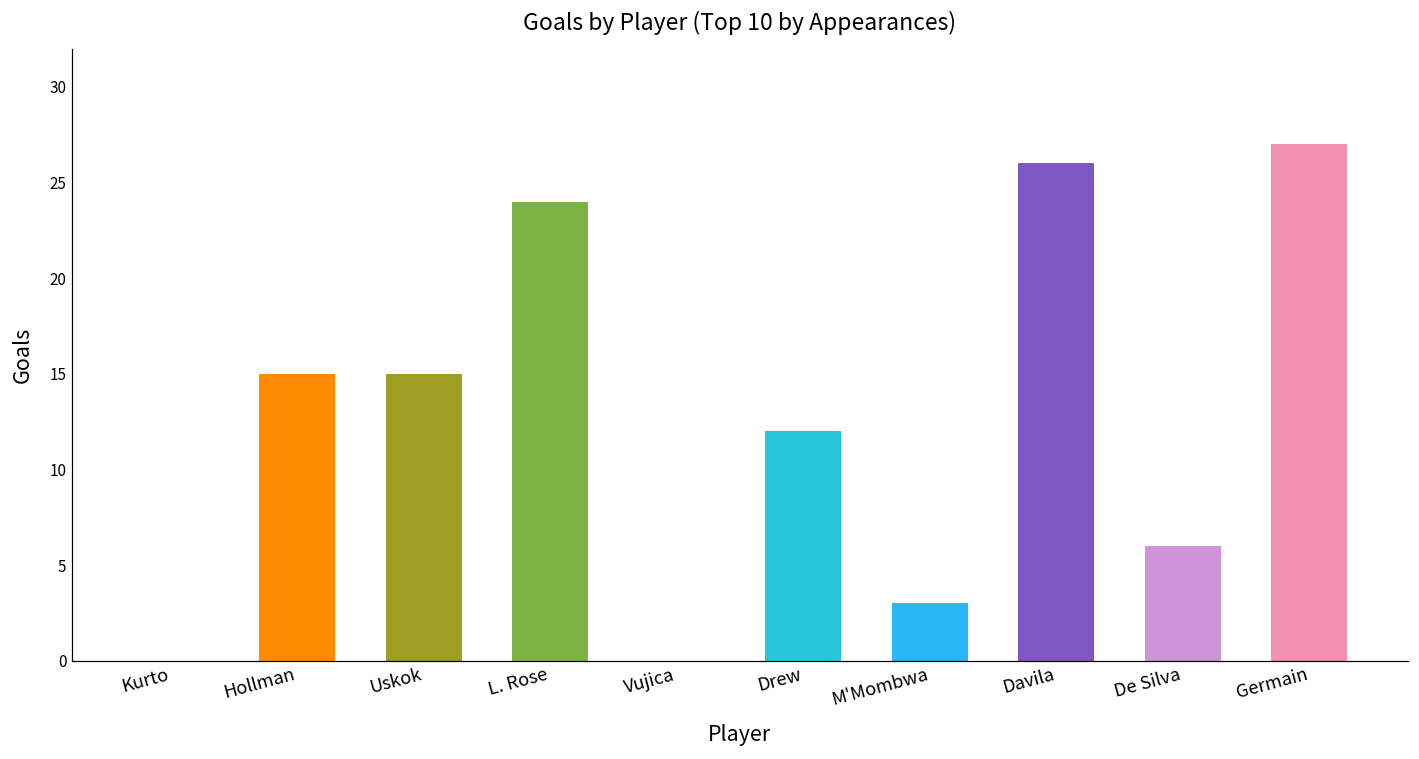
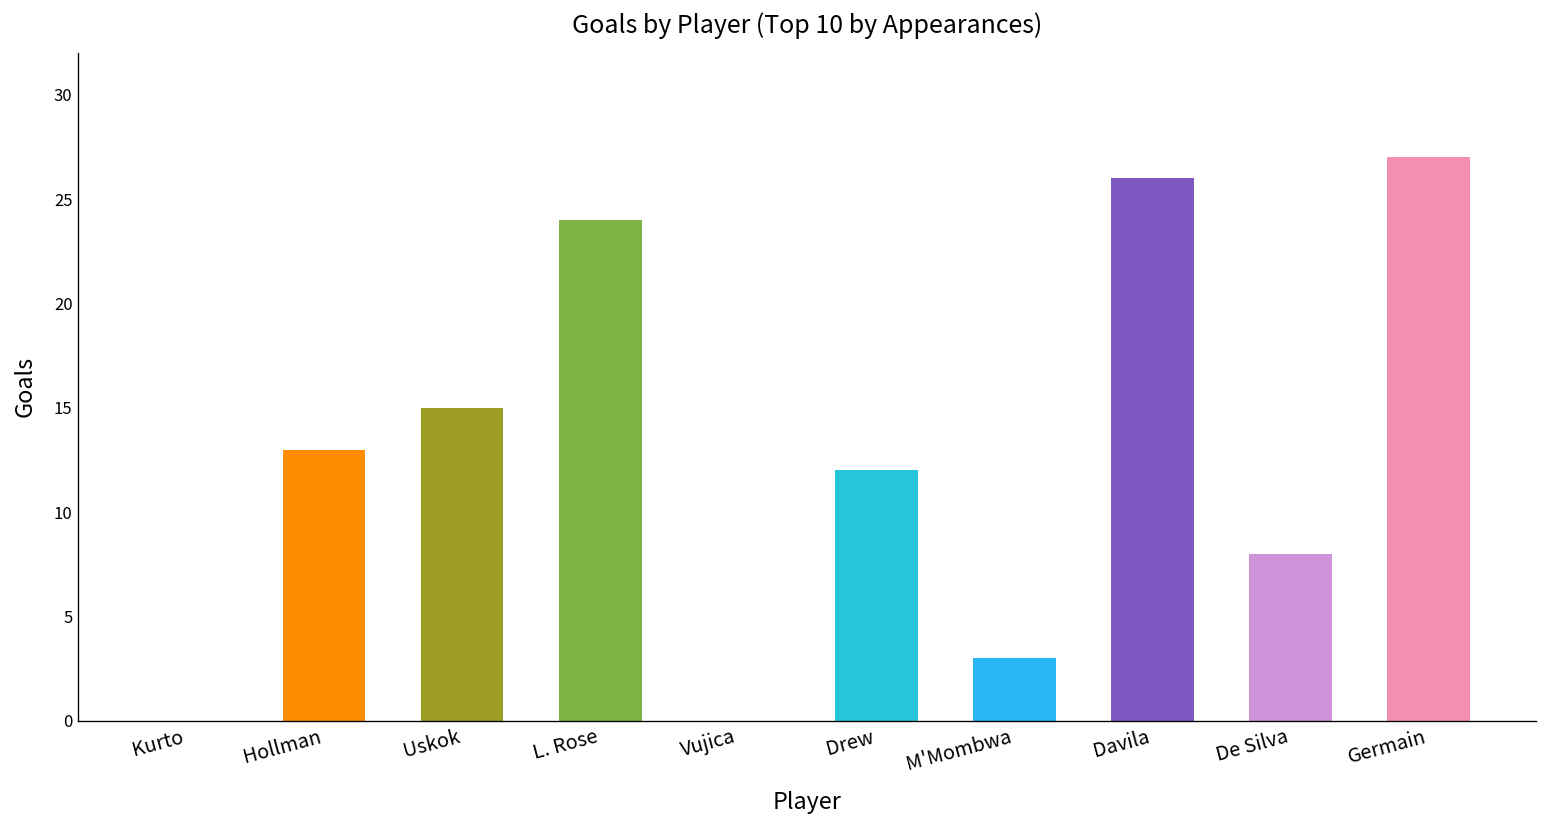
  {
    "Kurto": 0,
-   "Hollman": 15,
+   "Hollman": 13,
    "Uskok": 15,
    "L. Rose": 24,
    "Vujica": 0,
    "Drew": 12,
    "M'Mombwa": 3,
    "Davila": 26,
-   "De Silva": 6,
+   "De Silva": 8,
    "Germain": 27
  }
